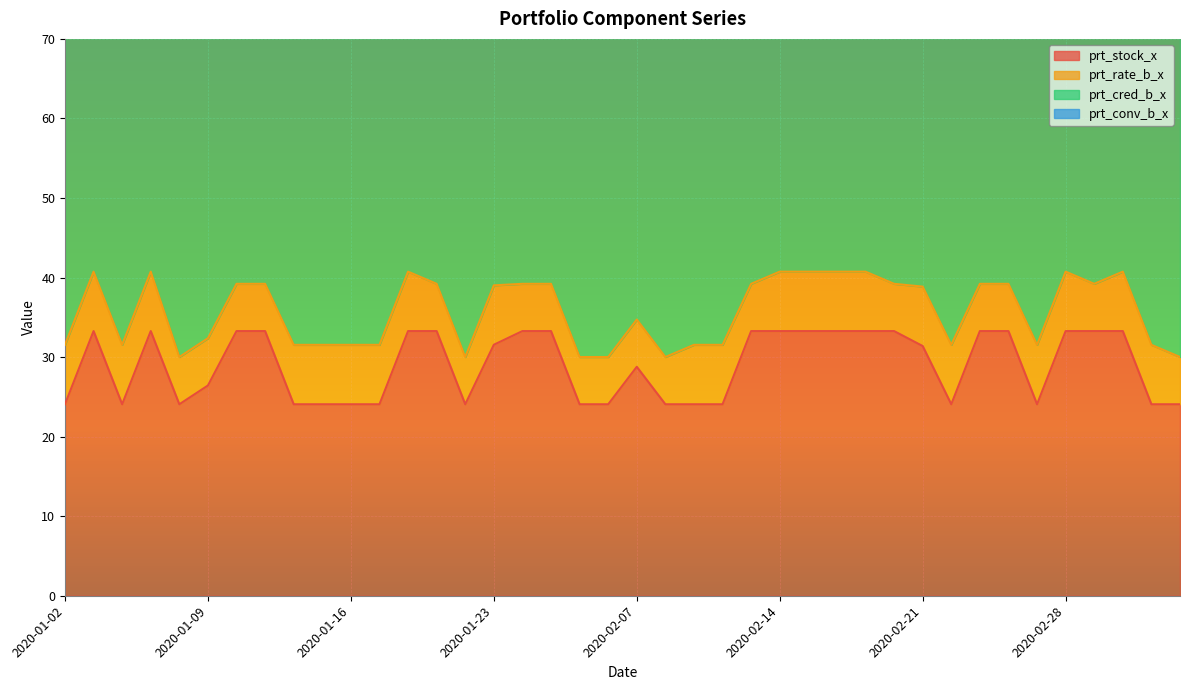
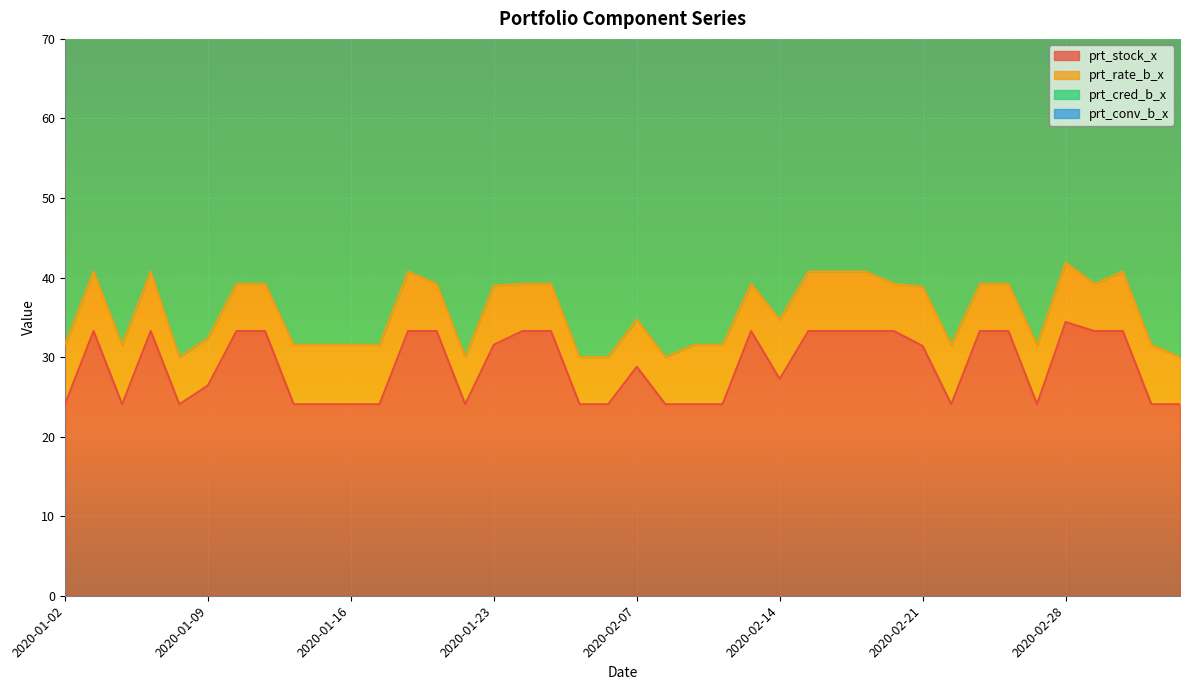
  {
    "prt_stock_x": {
      "2020-01-02": 24,
      "2020-01-09": 26,
      "2020-01-16": 24,
      "2020-01-23": 32,
      "2020-02-07": 29,
-     "2020-02-14": 33,
+     "2020-02-14": 27,
      "2020-02-21": 31,
-     "2020-02-28": 33
+     "2020-02-28": 34
    },
    "prt_rate_b_x": {
      "2020-01-02": 7,
      "2020-01-09": 6,
      "2020-01-16": 7,
      "2020-01-23": 7,
      "2020-02-07": 6,
      "2020-02-14": 7,
      "2020-02-21": 7,
      "2020-02-28": 7
    }
  }
